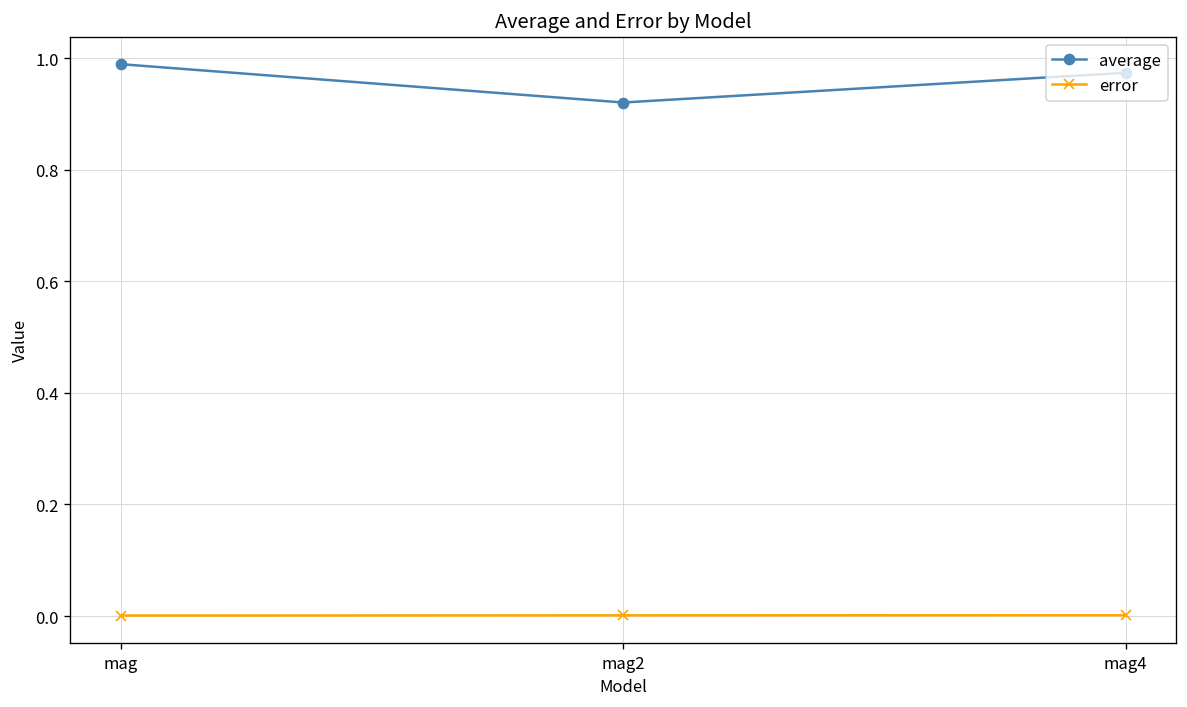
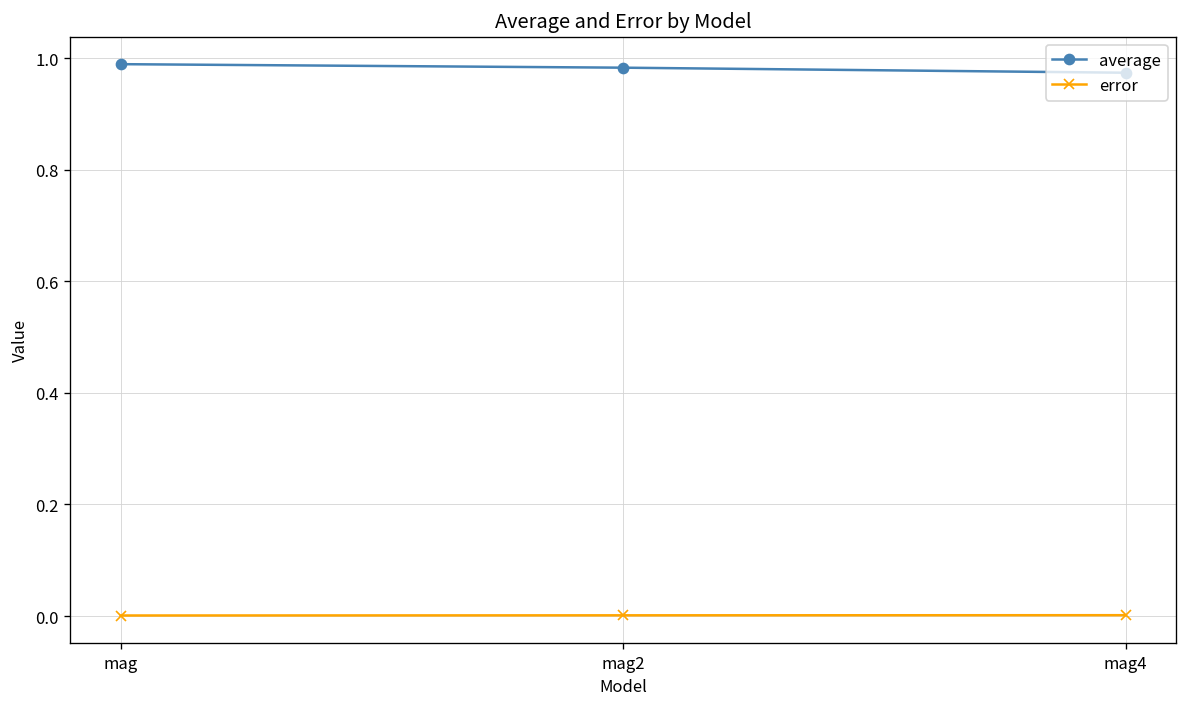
  {
    "average": {
      "mag": 0.99,
-     "mag2": 0.92
+     "mag2": 0.98
    },
    "error": {
      "mag": 0.00,
      "mag2": 0.00,
      "mag4": 0.00
    }
  }
